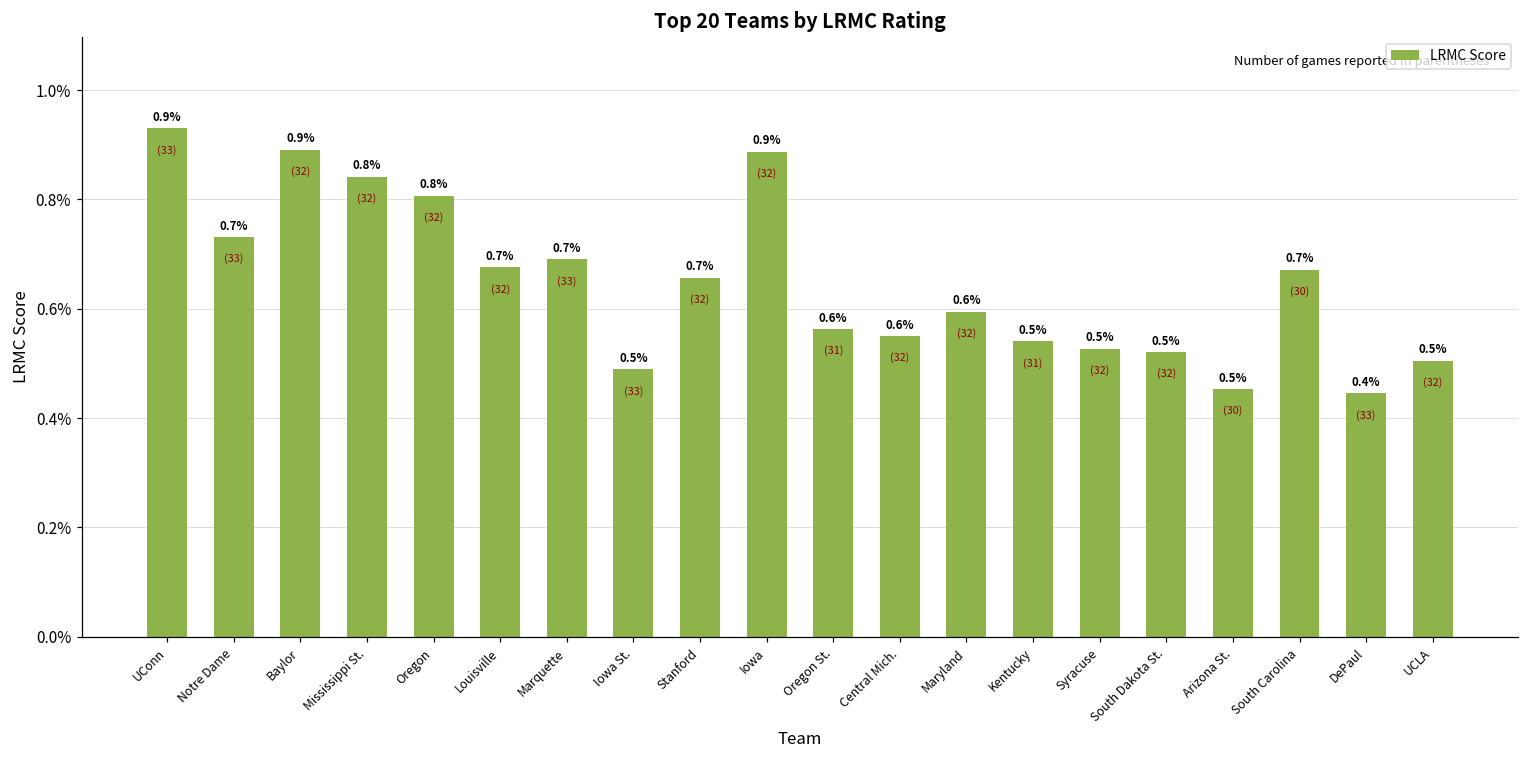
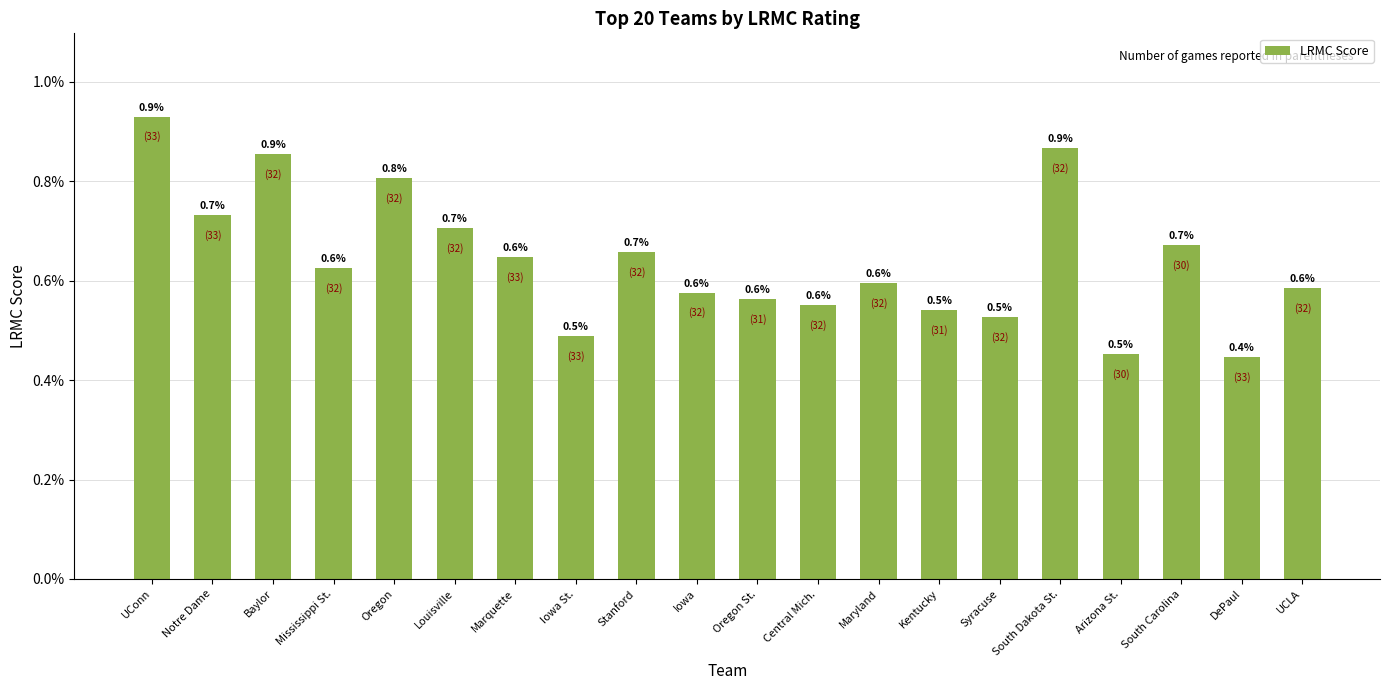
  {
    "UConn": "0.9%",
    "Notre Dame": "0.7%",
-   "Baylor": "0.89%",
-   "Mississippi St.": "0.8%",
+   "Baylor": "0.86%",
+   "Mississippi St.": "0.6%",
    "Oregon": "0.8%",
-   "Louisville": "0.68%",
-   "Marquette": "0.7%",
+   "Louisville": "0.71%",
+   "Marquette": "0.6%",
    "Iowa St.": "0.5%",
    "Stanford": "0.7%",
-   "Iowa": "0.9%",
+   "Iowa": "0.6%",
    "Oregon St.": "0.6%",
    "Central Mich.": "0.6%",
    "Maryland": "0.6%",
    "Kentucky": "0.5%",
    "Syracuse": "0.5%",
-   "South Dakota St.": "0.5%",
+   "South Dakota St.": "0.9%",
    "Arizona St.": "0.5%",
    "South Carolina": "0.7%",
    "DePaul": "0.4%",
-   "UCLA": "0.5%"
+   "UCLA": "0.6%"
  }
